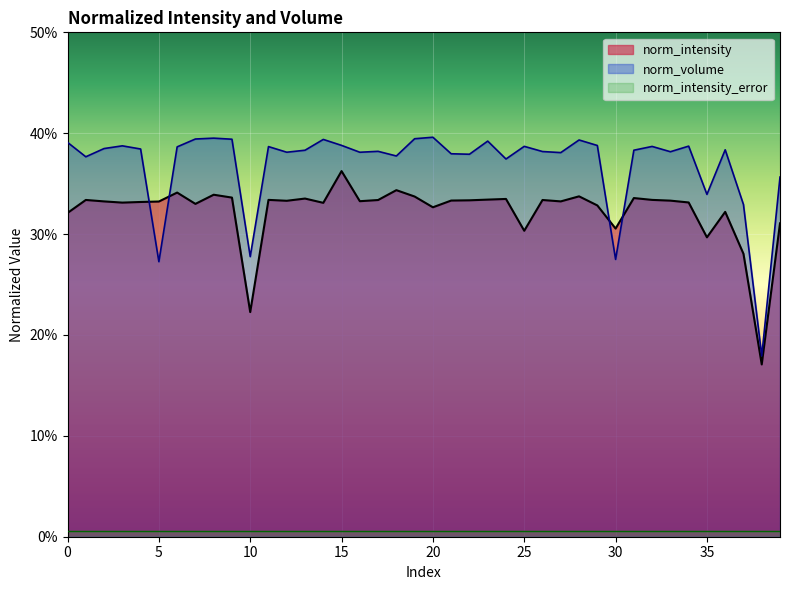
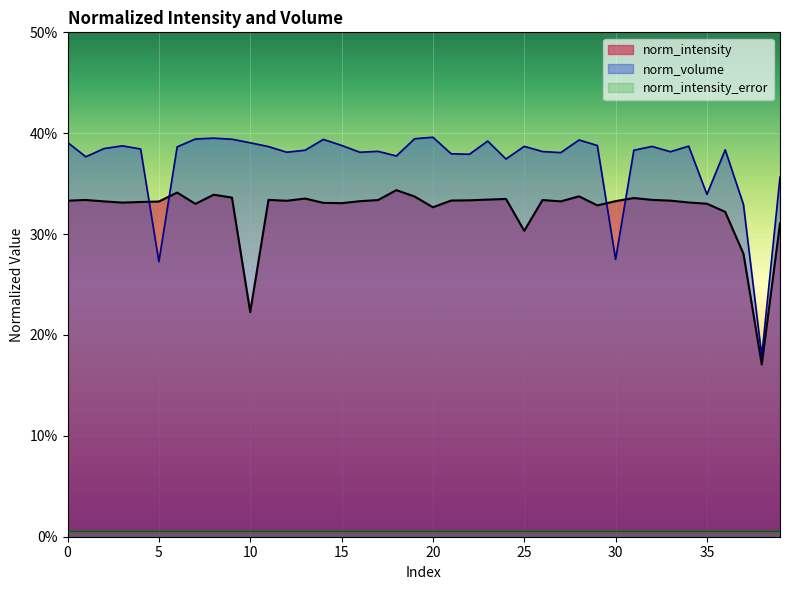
  {
    "norm_intensity": {
-     "0": "32.1%",
+     "0": "33.3%",
      "5": "33.2%",
      "10": "22.3%",
-     "15": "36.2%",
+     "15": "33.1%",
      "20": "32.7%",
      "25": "30.3%",
-     "30": "30.5%",
-     "35": "29.7%"
+     "30": "33.3%",
+     "35": "33.0%"
    },
    "norm_volume": {
      "0": "39.1%",
      "5": "27.3%",
-     "10": "27.8%",
+     "10": "39.1%",
      "15": "38.8%",
      "20": "39.6%",
      "25": "38.7%",
      "30": "27.5%",
      "35": "33.9%"
    },
    "norm_intensity_error": {
      "0": "0.6%",
      "5": "0.6%",
      "10": "0.6%",
      "15": "0.6%",
      "20": "0.6%",
      "25": "0.6%",
      "30": "0.6%",
      "35": "0.6%"
    }
  }
